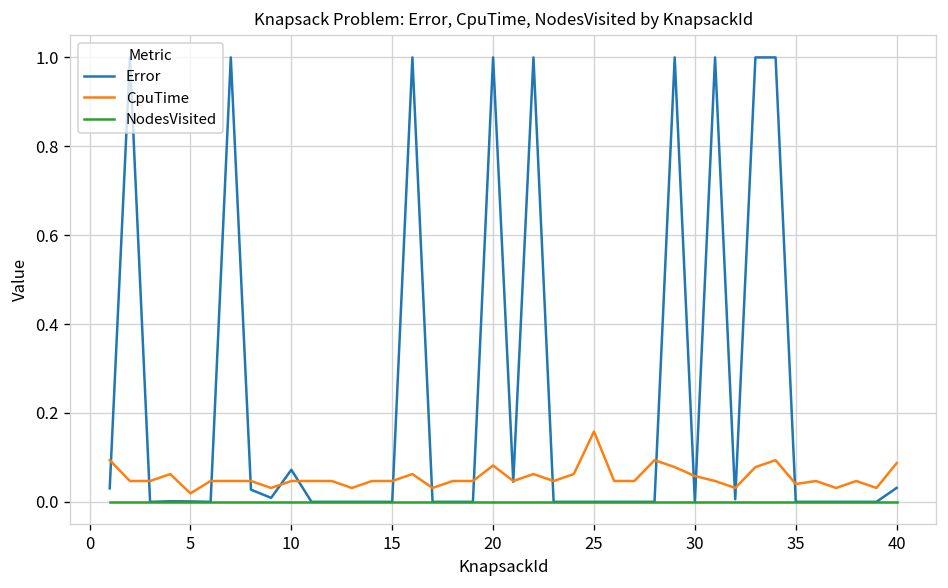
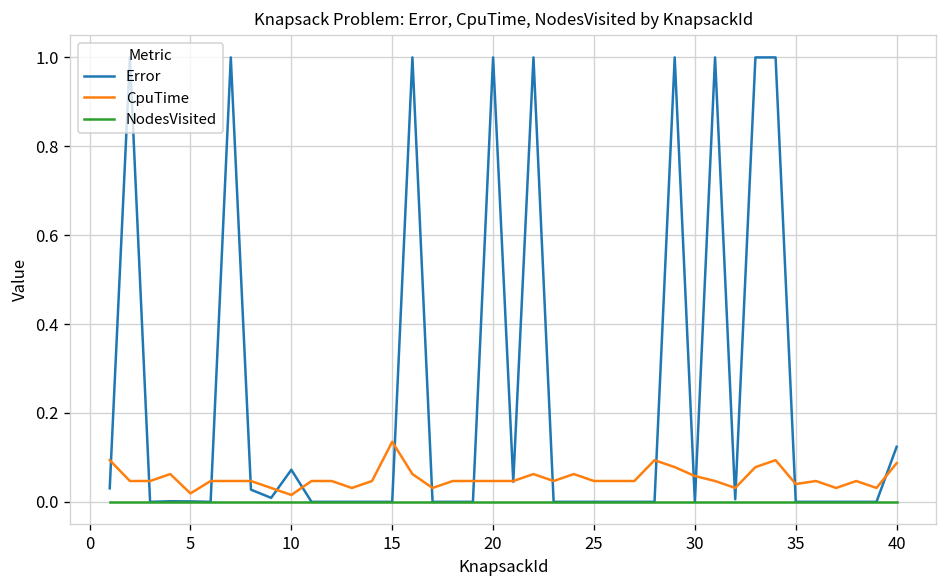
  {
    "Error": {
      "10": 0.07,
      "20": 1.00,
-     "40": 0.03
+     "40": 0.12
    },
    "CpuTime": {
      "5": 0.02,
-     "10": 0.05,
-     "15": 0.05,
-     "20": 0.08,
-     "25": 0.16,
+     "10": 0.02,
+     "15": 0.14,
+     "20": 0.05,
+     "25": 0.05,
      "30": 0.06,
      "35": 0.04,
      "40": 0.09
    },
    "NodesVisited": {
      "10": 0.00,
      "20": 0.00,
      "40": 0.00
    }
  }
